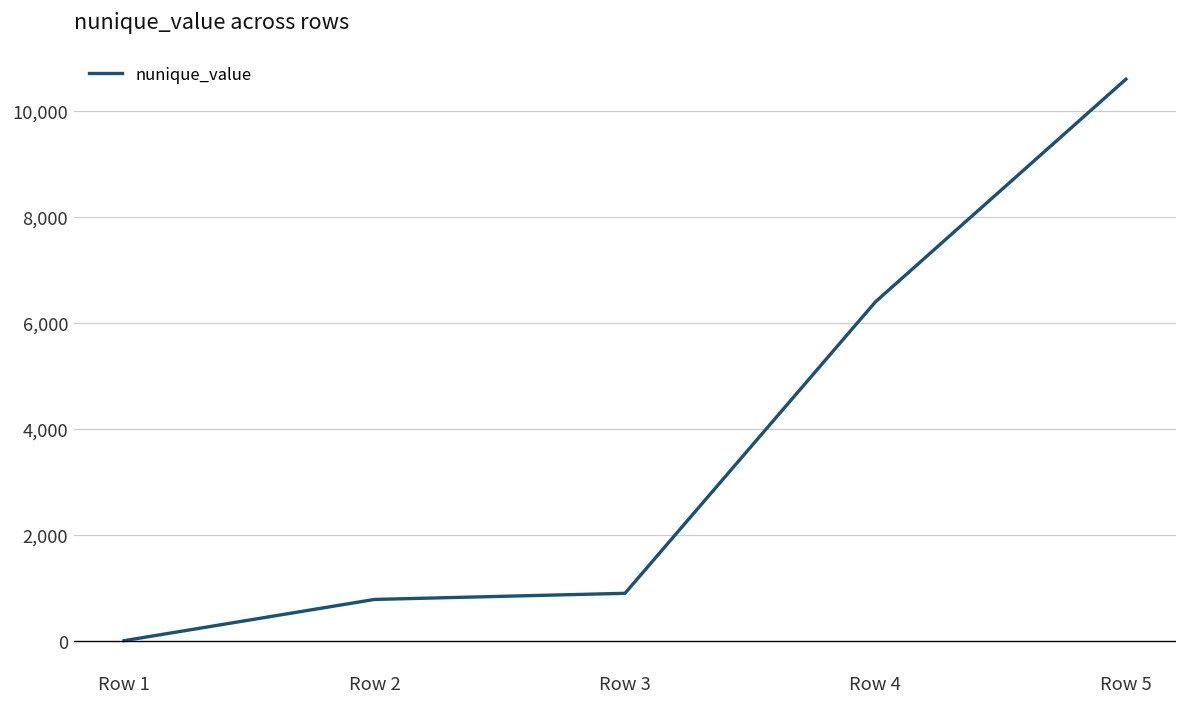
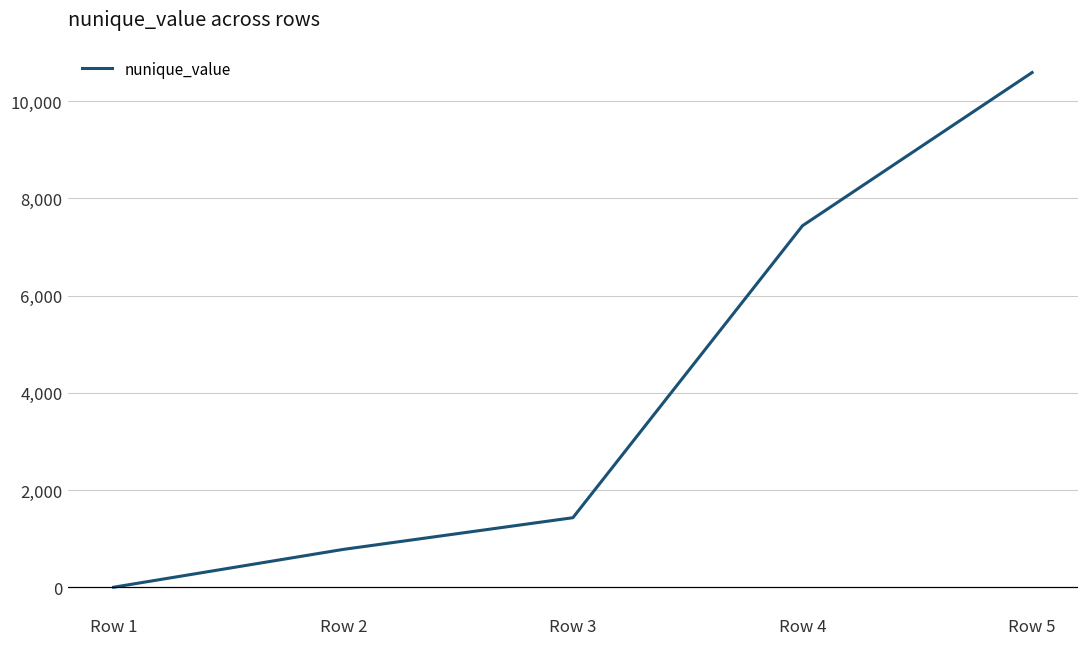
  {
    "Row 1": "0",
    "Row 2": "800",
-   "Row 3": "900",
-   "Row 4": "6,400",
+   "Row 3": "1,400",
+   "Row 4": "7,400",
    "Row 5": "10,600"
  }
